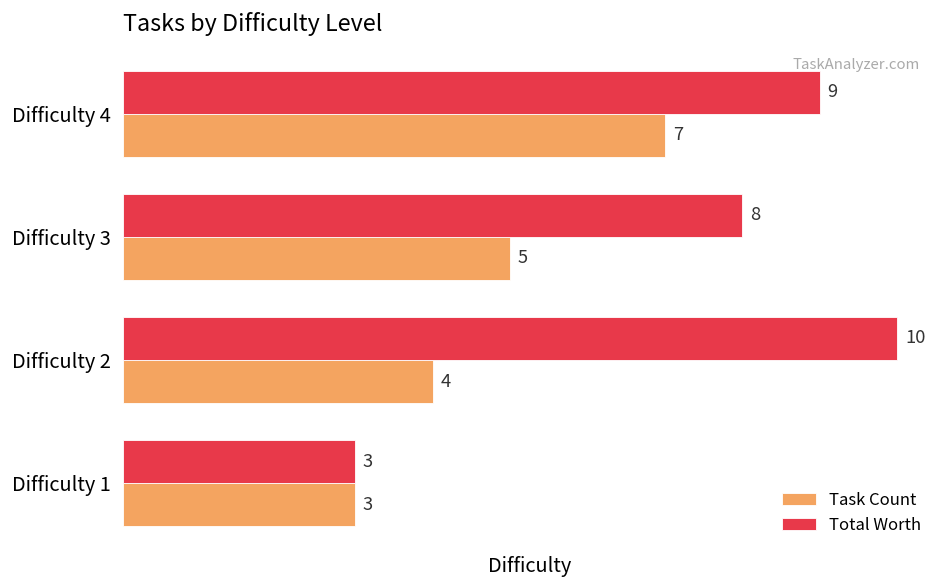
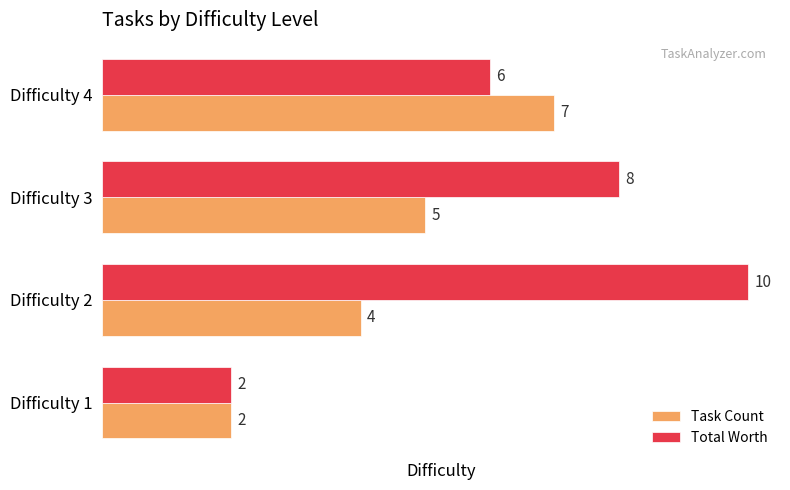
  {
    "Task Count": {
      "Difficulty 4": 7,
      "Difficulty 3": 5,
      "Difficulty 2": 4,
-     "Difficulty 1": 3
+     "Difficulty 1": 2
    },
    "Total Worth": {
-     "Difficulty 4": 9,
+     "Difficulty 4": 6,
      "Difficulty 3": 8,
      "Difficulty 2": 10,
-     "Difficulty 1": 3
+     "Difficulty 1": 2
    }
  }
